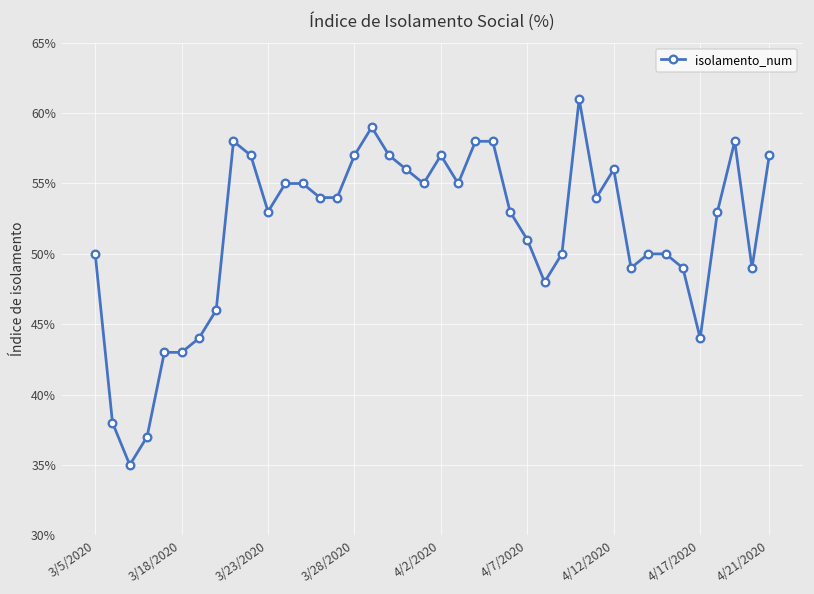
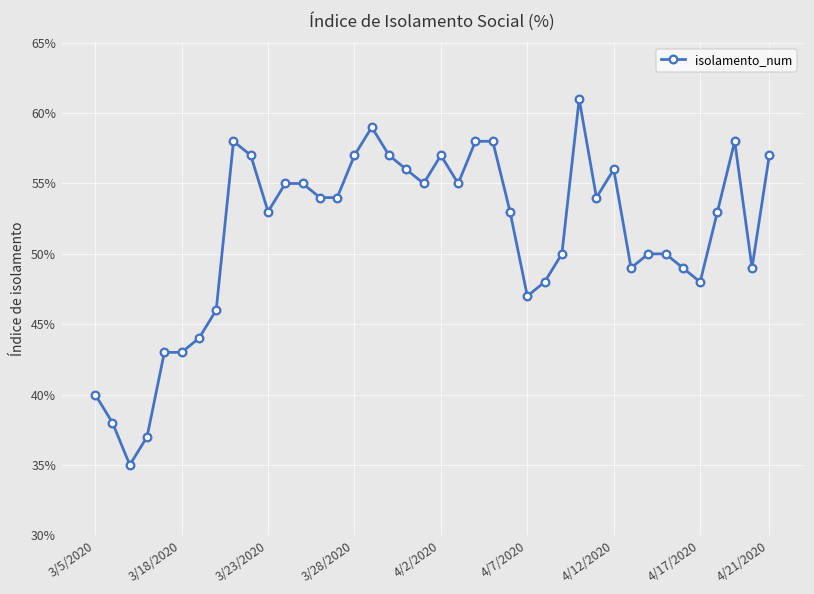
  {
-   "3/5/2020": "50.0%",
+   "3/5/2020": "40.0%",
    "3/18/2020": "43.0%",
    "3/23/2020": "53.0%",
    "3/28/2020": "57.0%",
    "4/2/2020": "57.0%",
-   "4/7/2020": "51.0%",
+   "4/7/2020": "47.0%",
    "4/12/2020": "56.0%",
-   "4/17/2020": "44.0%",
+   "4/17/2020": "48.0%",
    "4/21/2020": "57.0%"
  }
